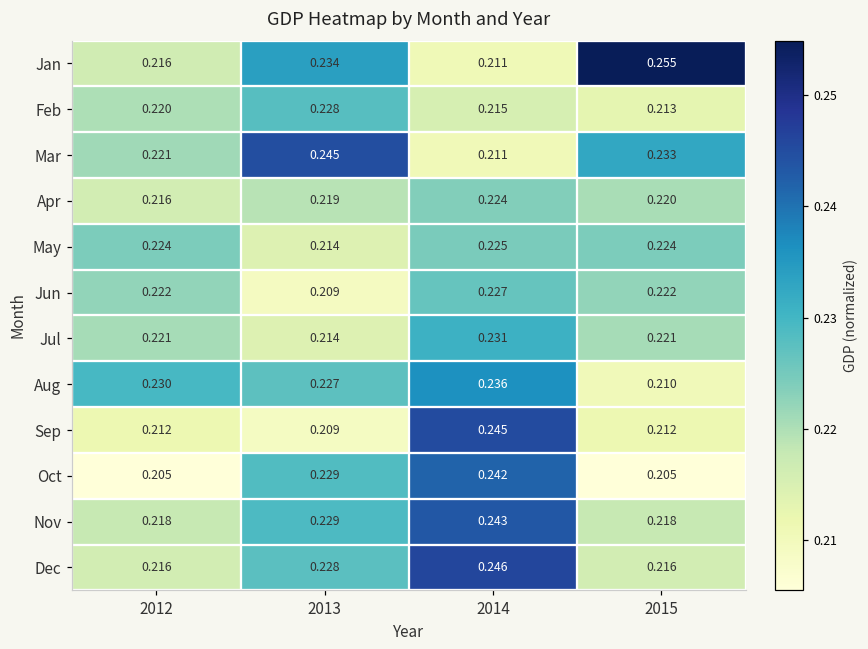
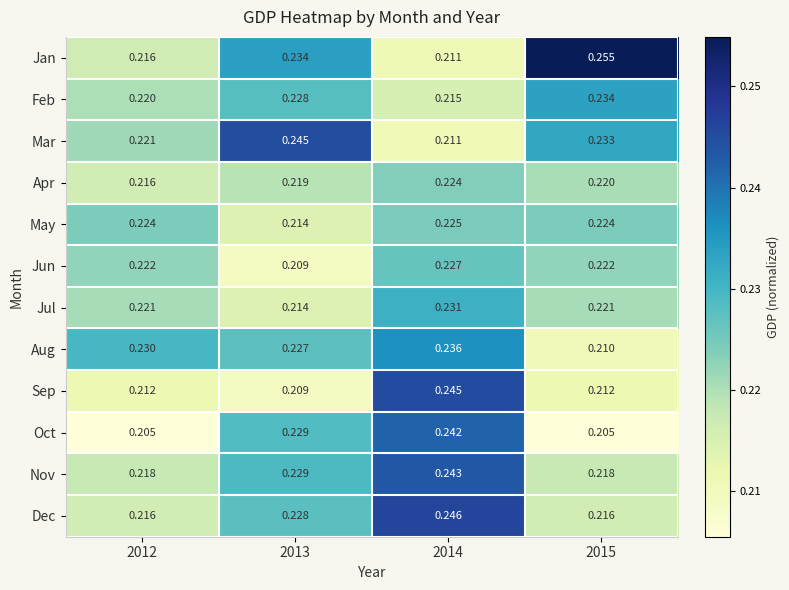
  {
    "Jan": {
      "2012": 0.216,
      "2013": 0.234,
      "2014": 0.211,
      "2015": 0.255
    },
    "Feb": {
      "2012": 0.220,
      "2013": 0.228,
      "2014": 0.215,
-     "2015": 0.213
+     "2015": 0.234
    },
    "Mar": {
      "2012": 0.221,
      "2013": 0.245,
      "2014": 0.211,
      "2015": 0.233
    },
    "Apr": {
      "2012": 0.216,
      "2013": 0.219,
      "2014": 0.224,
      "2015": 0.220
    },
    "May": {
      "2012": 0.224,
      "2013": 0.214,
      "2014": 0.225,
      "2015": 0.224
    },
    "Jun": {
      "2012": 0.222,
      "2013": 0.209,
      "2014": 0.227,
      "2015": 0.222
    },
    "Jul": {
      "2012": 0.221,
      "2013": 0.214,
      "2014": 0.231,
      "2015": 0.221
    },
    "Aug": {
      "2012": 0.230,
      "2013": 0.227,
      "2014": 0.236,
      "2015": 0.210
    },
    "Sep": {
      "2012": 0.212,
      "2013": 0.209,
      "2014": 0.245,
      "2015": 0.212
    },
    "Oct": {
      "2012": 0.205,
      "2013": 0.229,
      "2014": 0.242,
      "2015": 0.205
    },
    "Nov": {
      "2012": 0.218,
      "2013": 0.229,
      "2014": 0.243,
      "2015": 0.218
    },
    "Dec": {
      "2012": 0.216,
      "2013": 0.228,
      "2014": 0.246,
      "2015": 0.216
    }
  }
